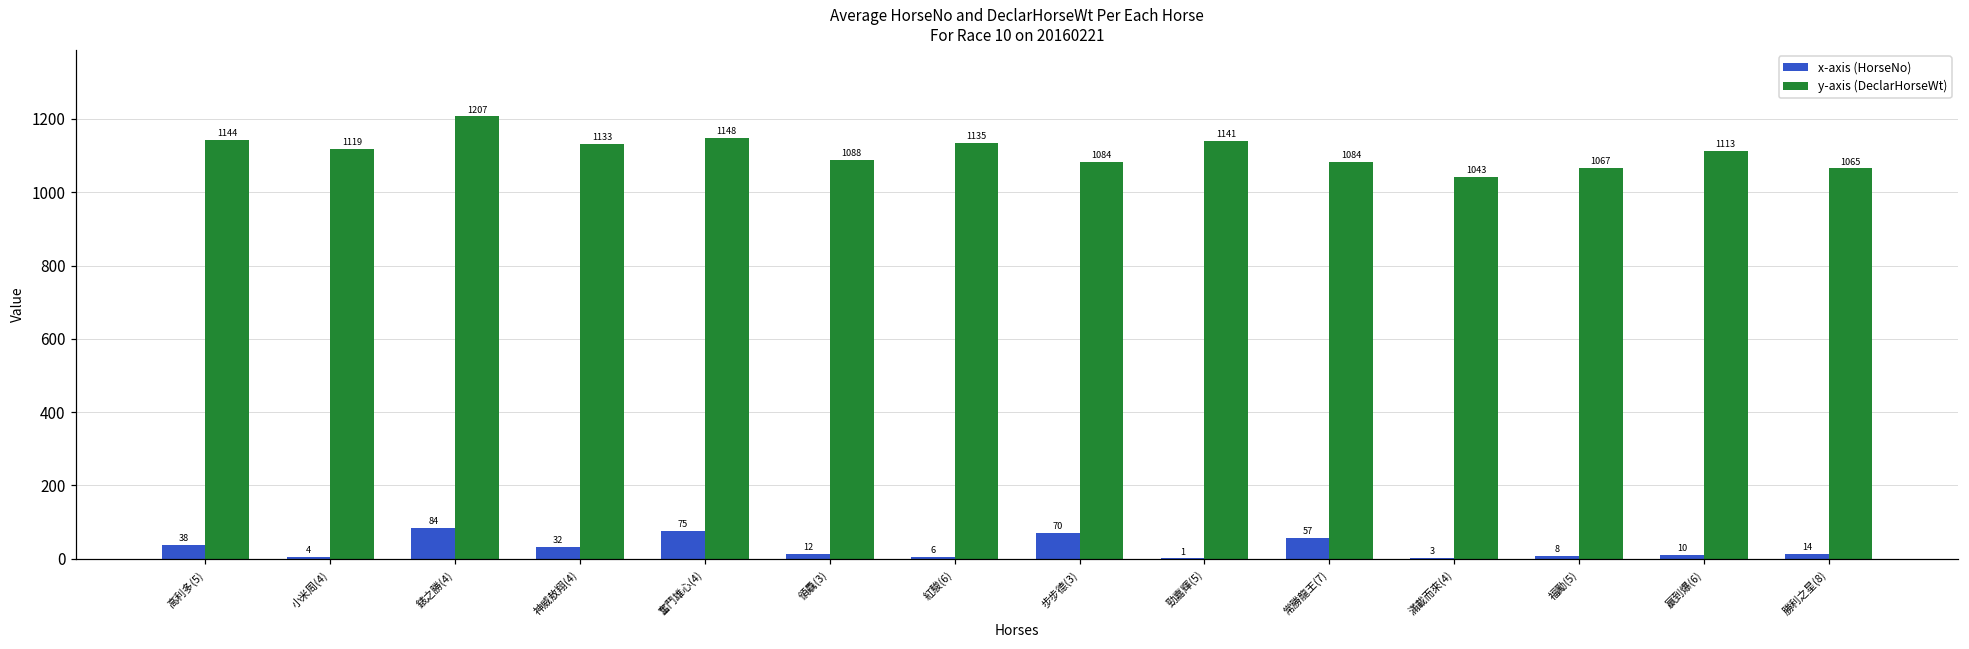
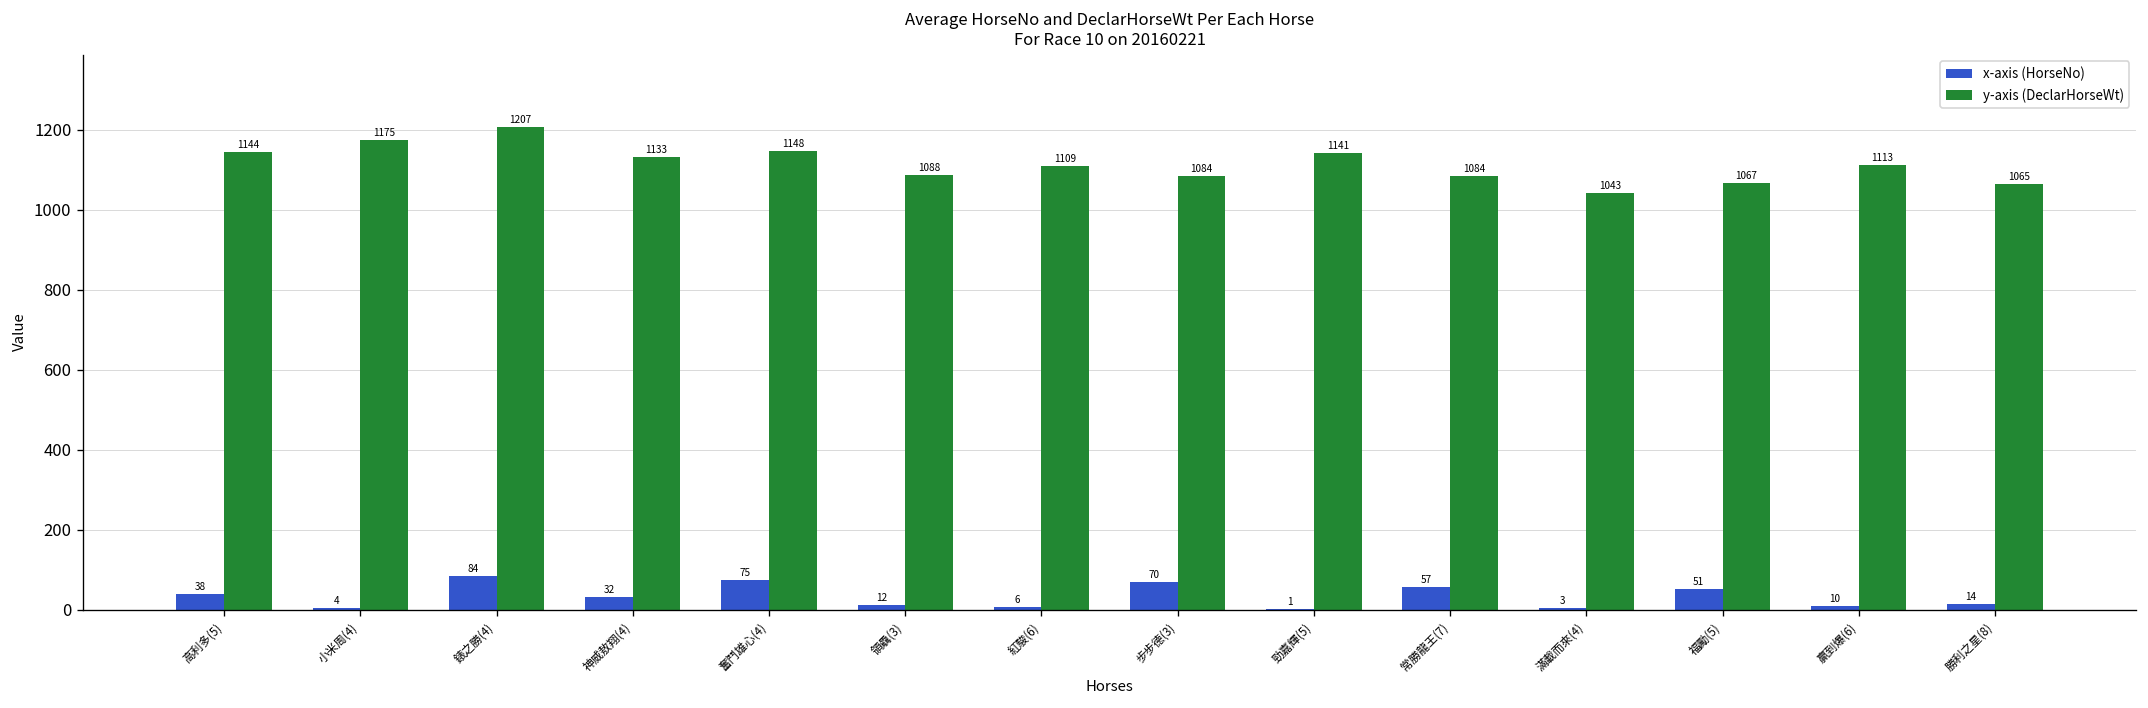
  {
    "x-axis (HorseNo)": {
      "高利多(5)": 38,
      "小米周(4)": 4,
      "錶之勝(4)": 84,
      "神威敖翔(4)": 32,
      "奮鬥雄心(4)": 75,
      "領驫(3)": 12,
      "紅駿(6)": 6,
      "步步德(3)": 70,
      "勁嘉輝(5)": 1,
      "常勝龍王(7)": 57,
      "滿載而來(4)": 3,
-     "福勵(5)": 8,
+     "福勵(5)": 51,
      "贏到爆(6)": 10,
      "勝利之星(8)": 14
    },
    "y-axis (DeclarHorseWt)": {
      "高利多(5)": 1144,
-     "小米周(4)": 1119,
+     "小米周(4)": 1175,
      "錶之勝(4)": 1207,
      "神威敖翔(4)": 1133,
      "奮鬥雄心(4)": 1148,
      "領驫(3)": 1088,
-     "紅駿(6)": 1135,
+     "紅駿(6)": 1109,
      "步步德(3)": 1084,
      "勁嘉輝(5)": 1141,
      "常勝龍王(7)": 1084,
      "滿載而來(4)": 1043,
      "福勵(5)": 1067,
      "贏到爆(6)": 1113,
      "勝利之星(8)": 1065
    }
  }
